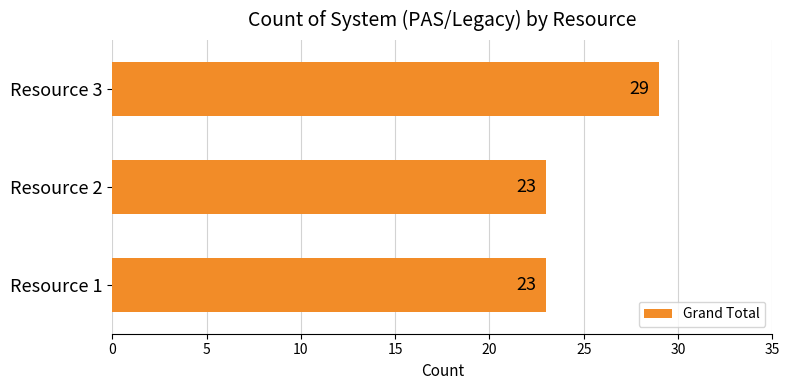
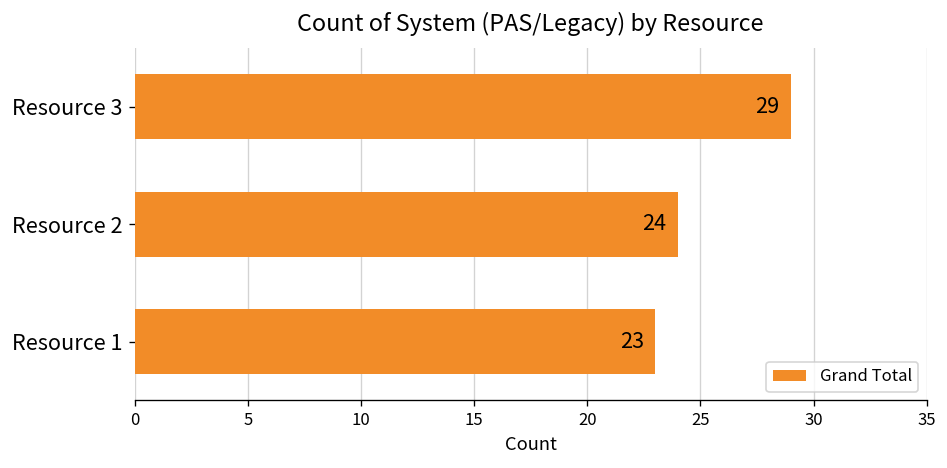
  {
    "Resource 3": 29,
-   "Resource 2": 23,
+   "Resource 2": 24,
    "Resource 1": 23
  }
